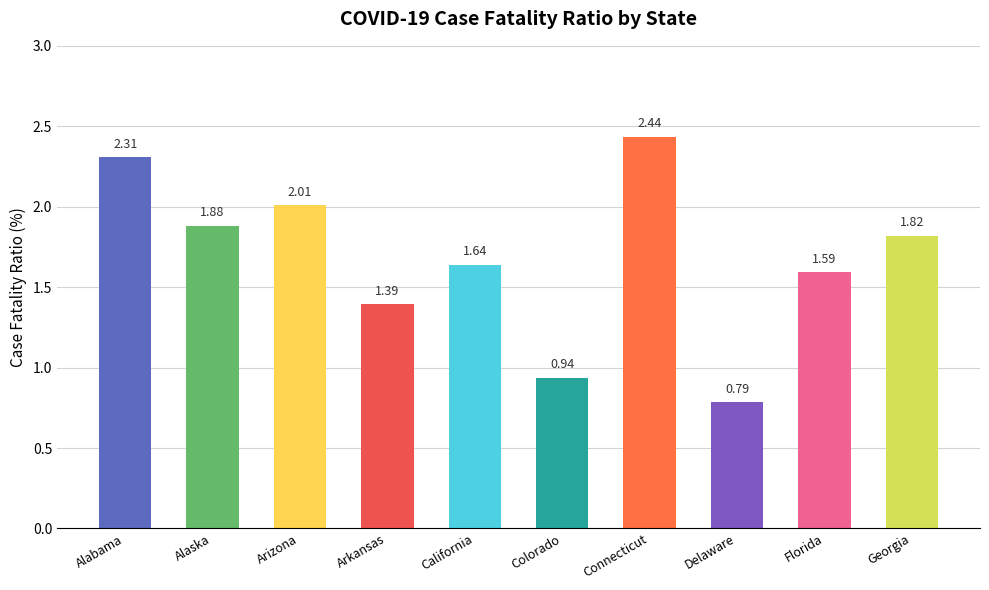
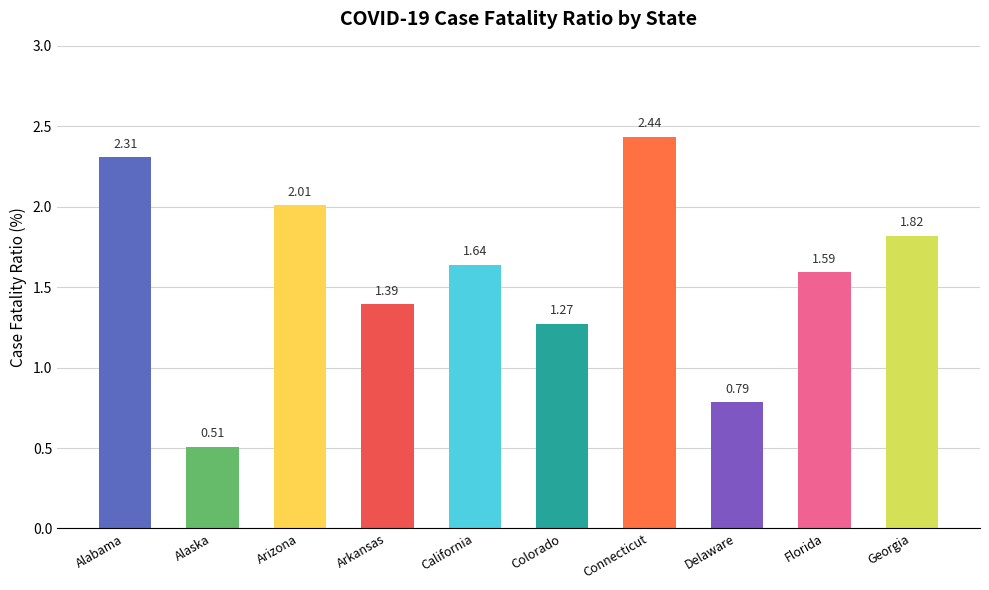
  {
    "Alabama": 2.31,
-   "Alaska": 1.88,
+   "Alaska": 0.51,
    "Arizona": 2.01,
    "Arkansas": 1.39,
    "California": 1.64,
-   "Colorado": 0.94,
+   "Colorado": 1.27,
    "Connecticut": 2.44,
    "Delaware": 0.79,
    "Florida": 1.59,
    "Georgia": 1.82
  }
